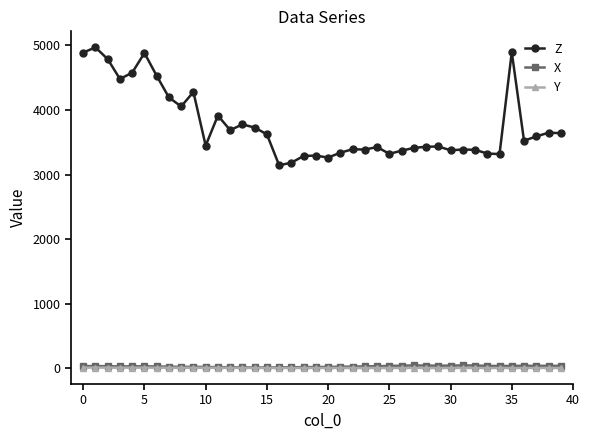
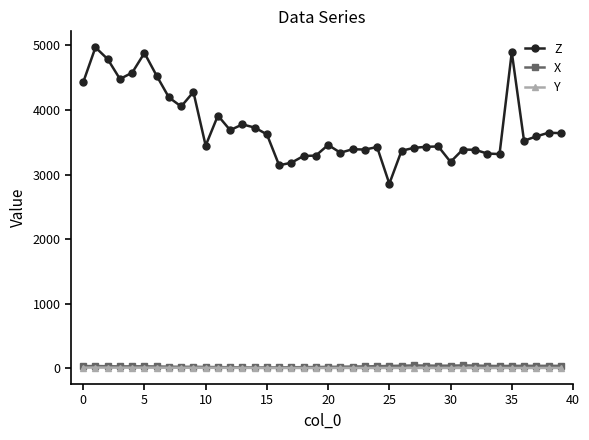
  {
    "Z": {
-     "0": 4900,
+     "0": 4400,
      "5": 4900,
      "10": 3400,
      "15": 3600,
-     "20": 3300,
-     "25": 3300,
-     "30": 3400,
+     "20": 3500,
+     "25": 2900,
+     "30": 3200,
      "35": 4900
    }
  }
